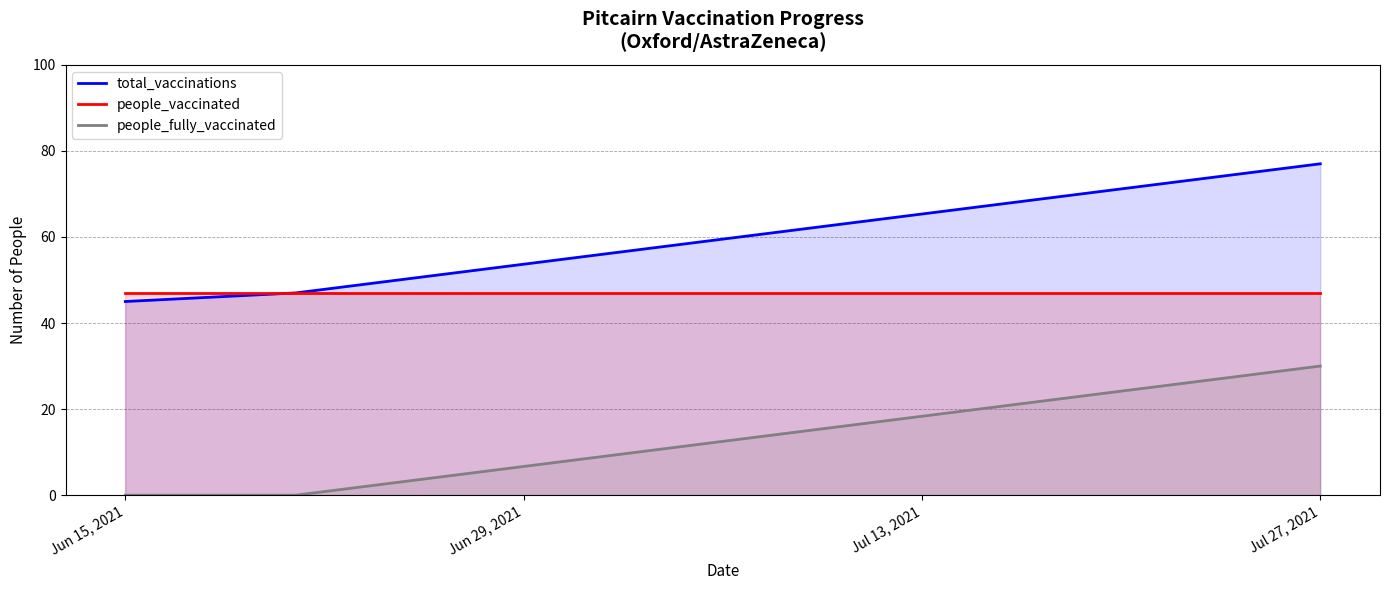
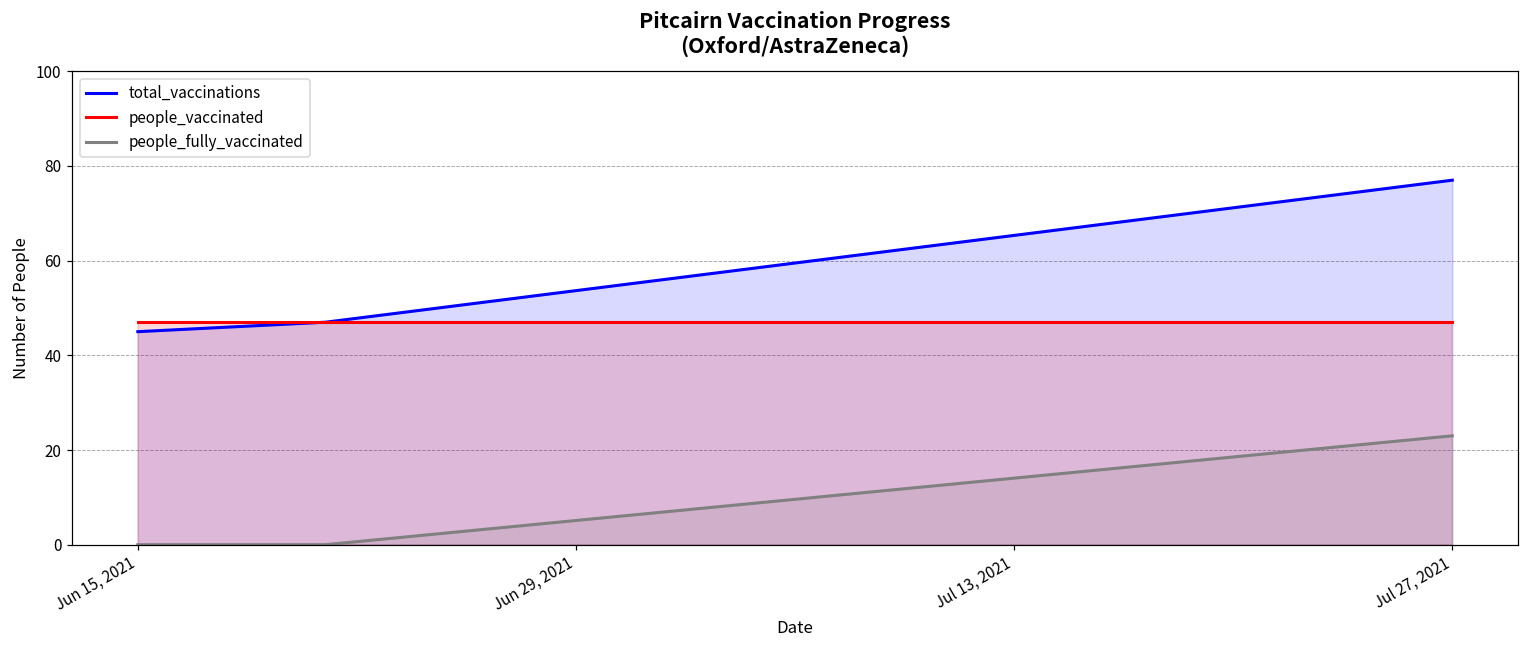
  {
    "total_vaccinations": {
      "Jun 15, 2021": 45,
      "Jul 27, 2021": 77
    },
    "people_vaccinated": {
      "Jun 15, 2021": 47,
      "Jul 27, 2021": 47
    },
    "people_fully_vaccinated": {
      "Jun 15, 2021": 0,
-     "Jul 27, 2021": 30
+     "Jul 27, 2021": 23
    }
  }
